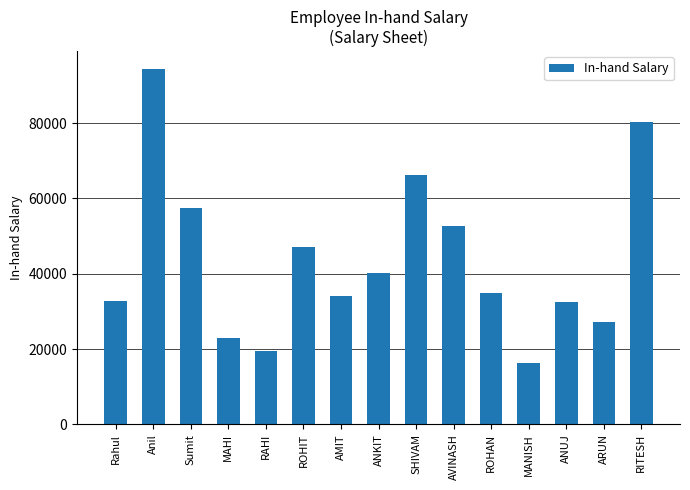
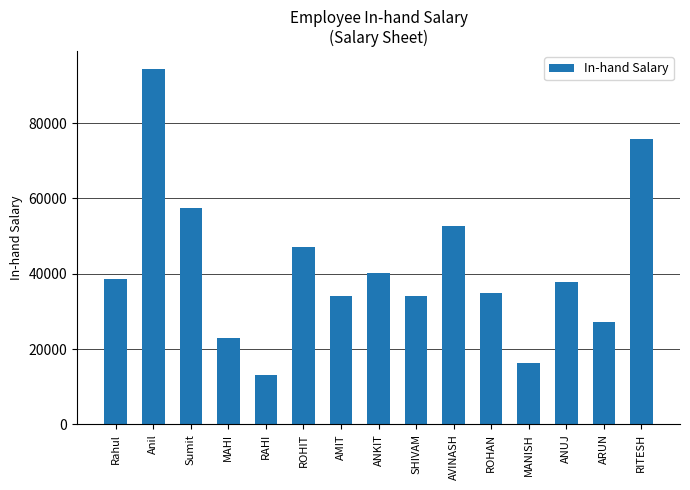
  {
-   "Rahul": 33000,
+   "Rahul": 39000,
    "Anil": 94000,
    "Sumit": 58000,
    "MAHI": 23000,
-   "RAHI": 20000,
+   "RAHI": 13000,
    "ROHIT": 47000,
    "AMIT": 34000,
    "ANKIT": 40000,
-   "SHIVAM": 66000,
+   "SHIVAM": 34000,
    "AVINASH": 53000,
    "ROHAN": 35000,
    "MANISH": 16000,
-   "ANUJ": 33000,
+   "ANUJ": 38000,
    "ARUN": 27000,
-   "RITESH": 80000
+   "RITESH": 76000
  }
